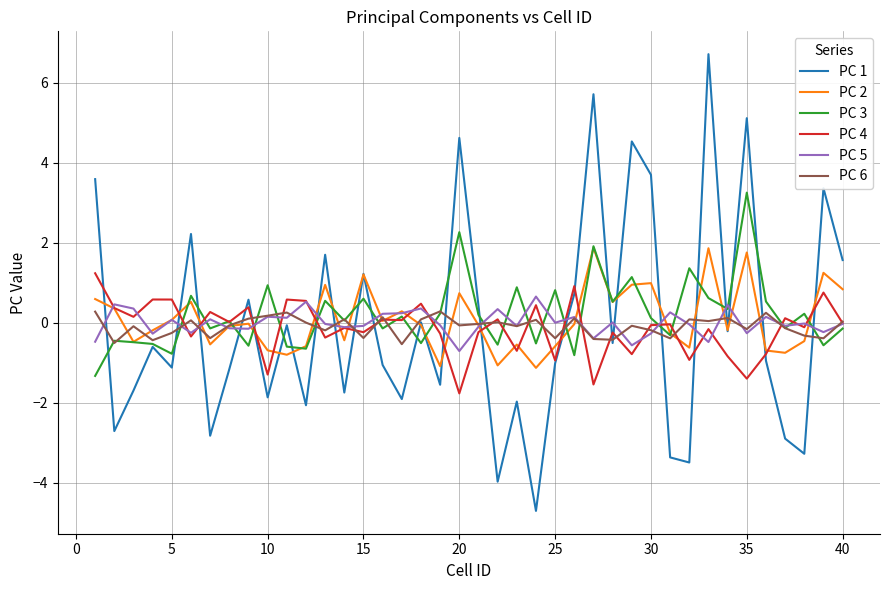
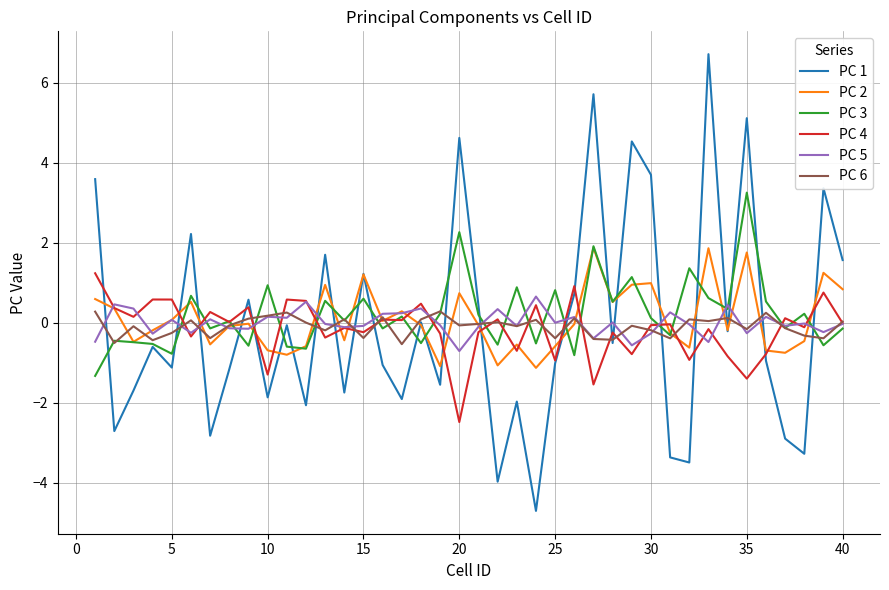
  {
    "PC 1": {
      "5": -1.1,
      "10": -1.9,
      "20": 4.6,
      "25": -1.0,
      "30": 3.7,
      "35": 5.1,
      "40": 1.6
    },
    "PC 2": {
      "10": -0.7,
      "20": 0.7,
      "25": -0.6,
      "30": 1.0,
      "35": 1.8,
      "40": 0.8
    },
    "PC 3": {
      "5": -0.8,
      "10": 0.9,
      "15": 0.6,
      "20": 2.3,
      "25": 0.8,
      "30": 0.1,
      "35": 3.2,
      "40": -0.1
    },
    "PC 4": {
      "5": 0.6,
      "10": -1.3,
      "15": -0.2,
-     "20": -1.8,
+     "20": -2.5,
      "25": -0.9,
      "30": -0.1,
      "35": -1.4
    },
    "PC 5": {
      "15": -0.1,
      "20": -0.7,
      "25": 0.0,
      "30": -0.3,
      "35": -0.3
    },
    "PC 6": {
      "5": -0.3,
      "15": -0.4,
      "20": -0.1,
      "25": -0.4,
      "30": -0.2,
      "35": -0.2
    }
  }
